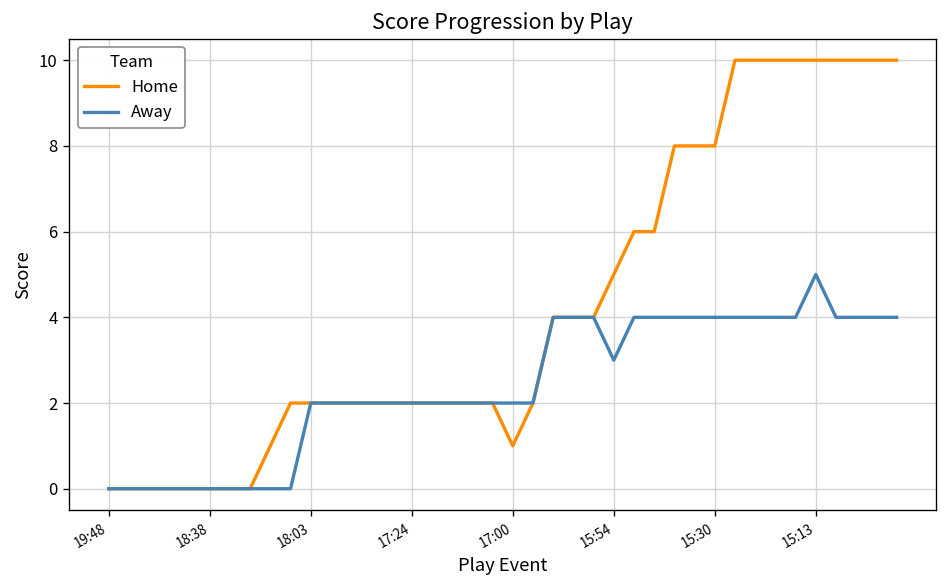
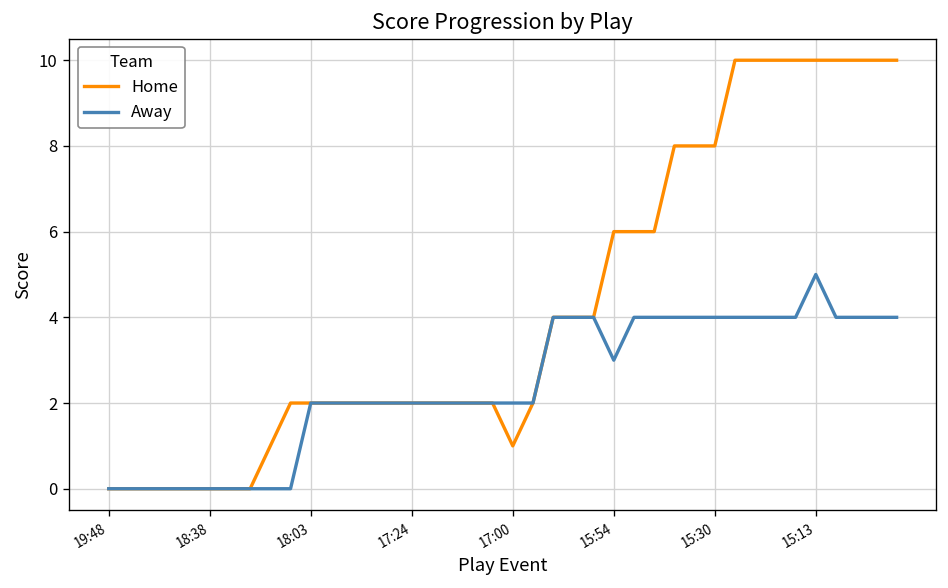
  {
    "Home": {
      "17:00": 1,
-     "15:54": 5,
+     "15:54": 6,
      "15:13": 10
    },
    "Away": {
      "17:00": 2,
      "15:54": 3,
      "15:13": 5
    }
  }
